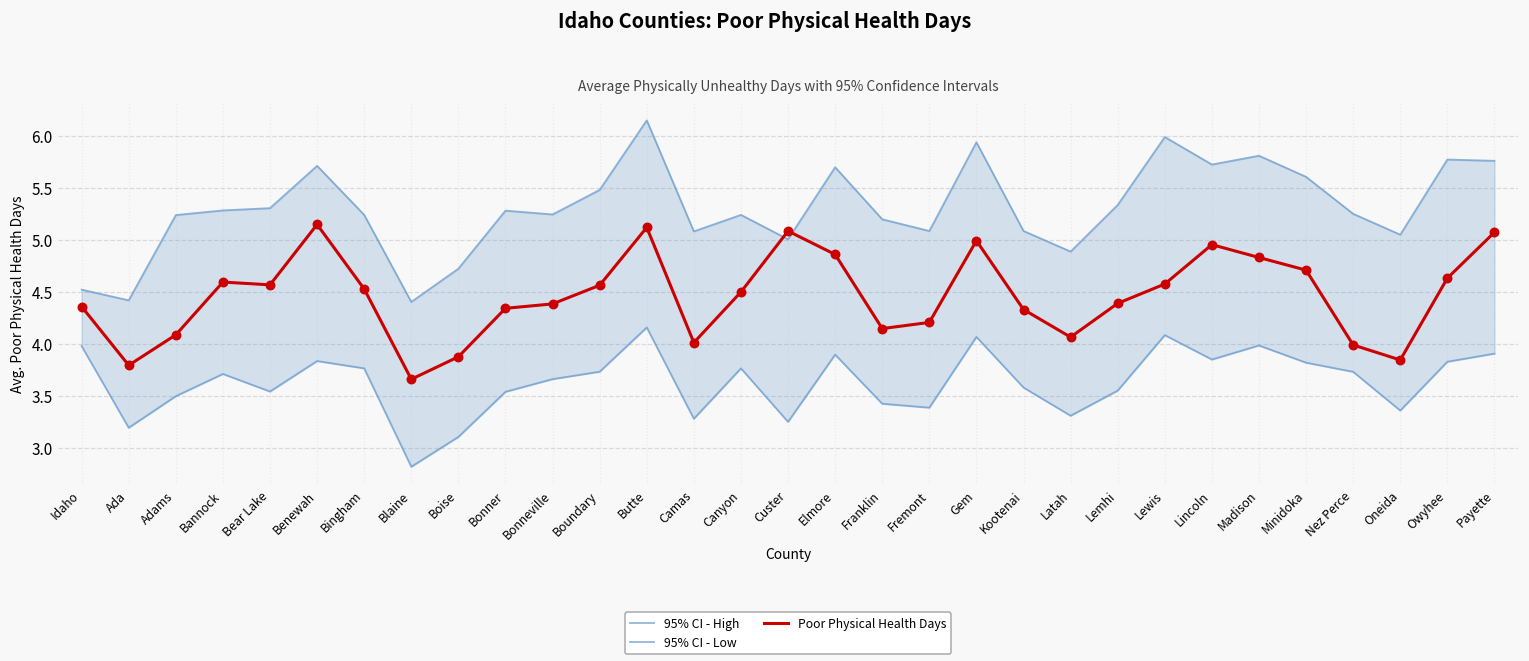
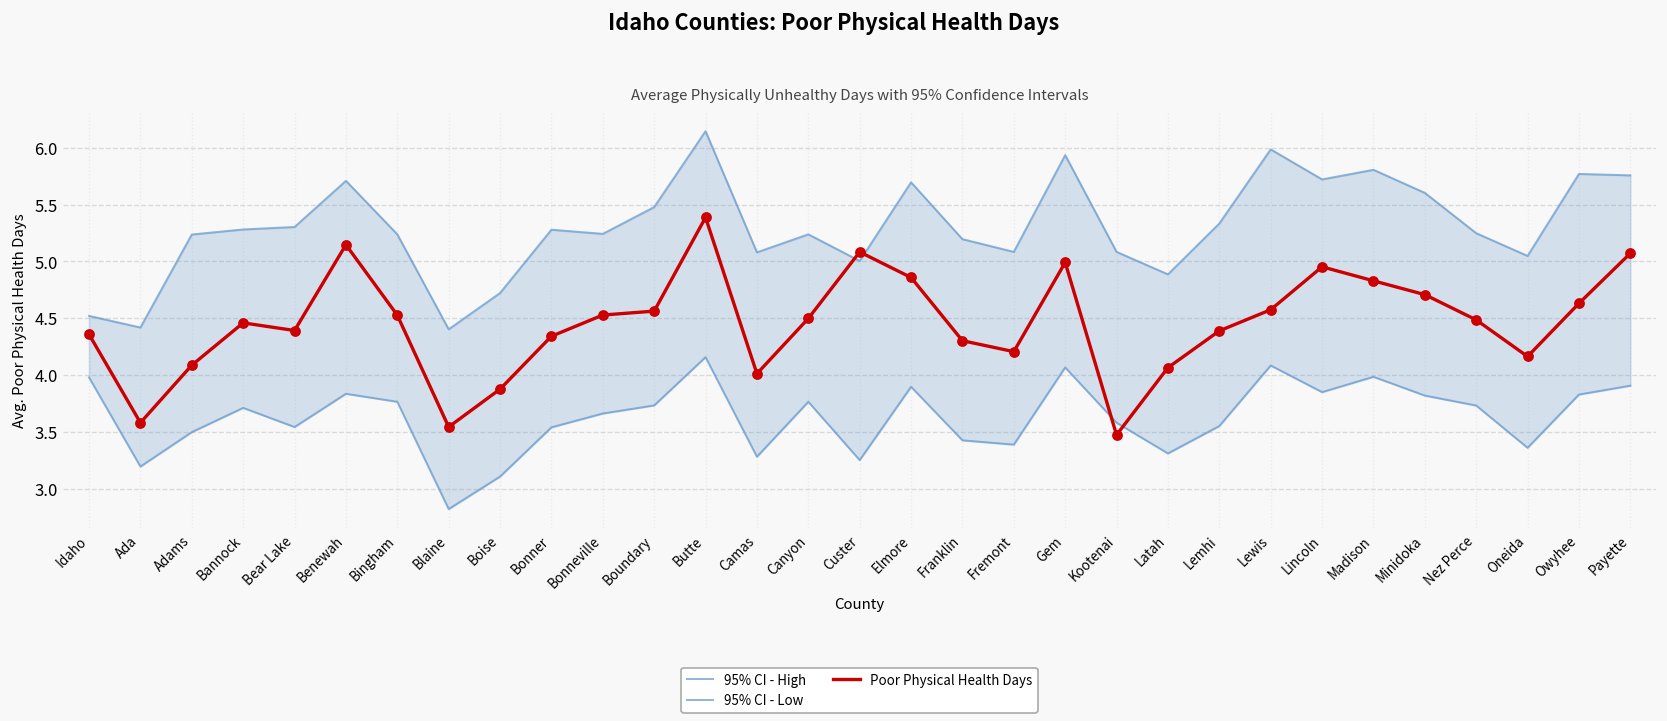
  {
    "Poor Physical Health Days": {
      "Idaho": 4.4,
-     "Ada": 3.8,
+     "Ada": 3.6,
      "Adams": 4.1,
-     "Bannock": 4.6,
-     "Bear Lake": 4.6,
+     "Bannock": 4.5,
+     "Bear Lake": 4.4,
      "Benewah": 5.1,
      "Bingham": 4.5,
-     "Blaine": 3.7,
+     "Blaine": 3.5,
      "Boise": 3.9,
      "Bonner": 4.3,
-     "Bonneville": 4.4,
+     "Bonneville": 4.5,
      "Boundary": 4.6,
-     "Butte": 5.1,
+     "Butte": 5.4,
      "Camas": 4.0,
      "Canyon": 4.5,
      "Custer": 5.1,
      "Elmore": 4.9,
-     "Franklin": 4.1,
+     "Franklin": 4.3,
      "Fremont": 4.2,
      "Gem": 5.0,
-     "Kootenai": 4.3,
+     "Kootenai": 3.5,
      "Latah": 4.1,
      "Lemhi": 4.4,
      "Lewis": 4.6,
      "Lincoln": 5.0,
      "Madison": 4.8,
      "Minidoka": 4.7,
-     "Nez Perce": 4.0,
-     "Oneida": 3.8,
+     "Nez Perce": 4.5,
+     "Oneida": 4.2,
      "Owyhee": 4.6,
      "Payette": 5.1
    }
  }
